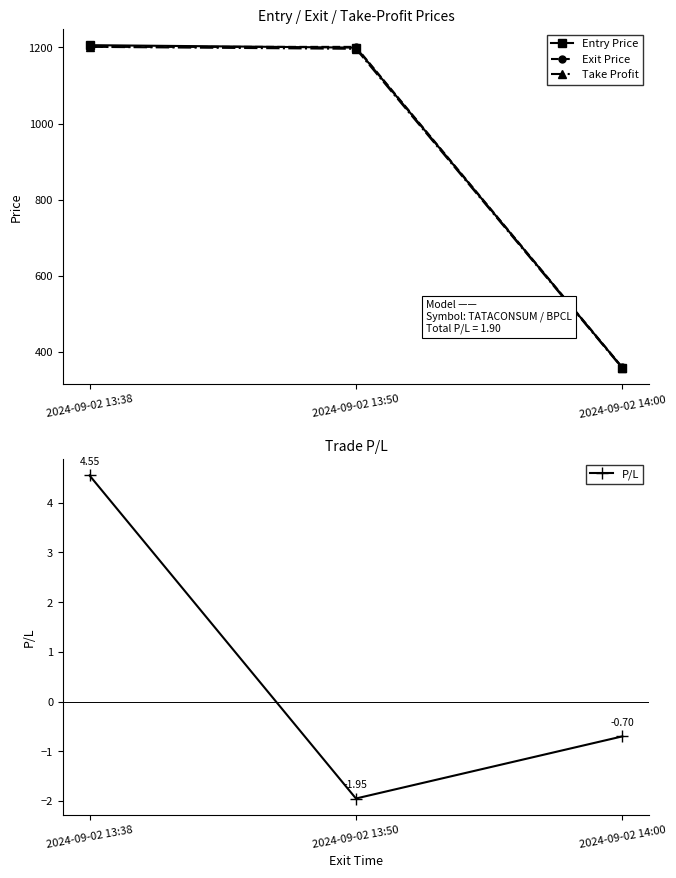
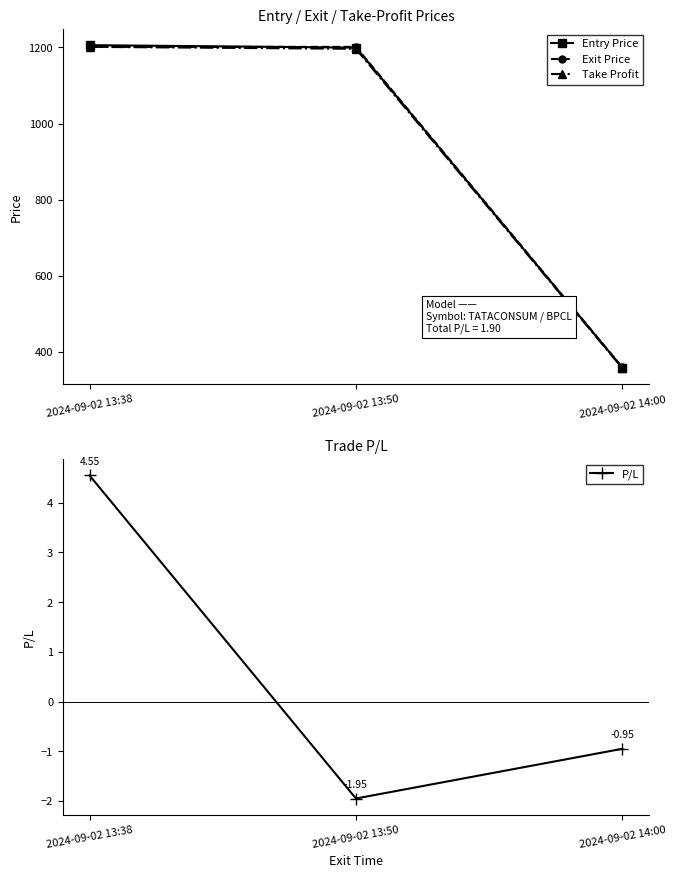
  {
    "Trade P/L": {
      "2024-09-02 13:38": 4.55,
      "2024-09-02 13:50": -1.95,
-     "2024-09-02 14:00": -0.70
+     "2024-09-02 14:00": -0.95
    }
  }
